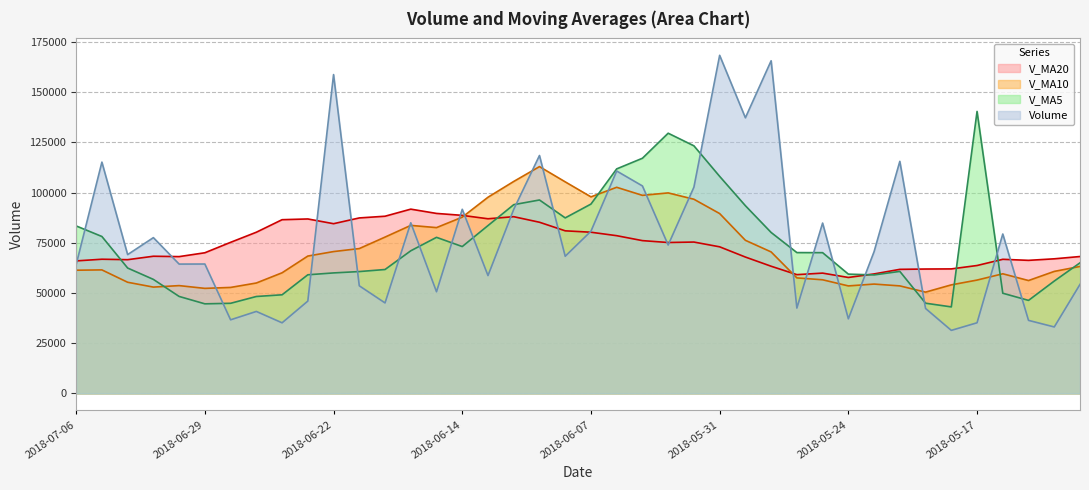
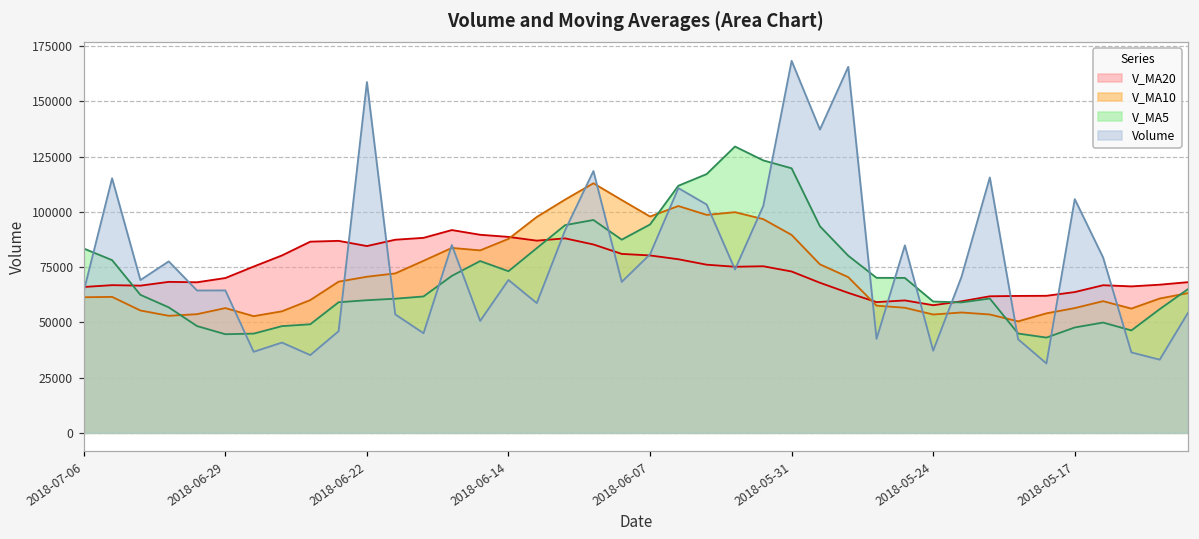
  {
    "V_MA20": {
      "2018-07-06": 66000,
      "2018-06-29": 70000,
      "2018-06-22": 85000,
      "2018-05-31": 73000,
      "2018-05-24": 58000,
      "2018-05-17": 64000
    },
    "V_MA10": {
      "2018-07-06": 61000,
-     "2018-06-29": 52000,
+     "2018-06-29": 56000,
      "2018-06-22": 71000,
      "2018-06-07": 98000,
      "2018-05-31": 90000,
      "2018-05-24": 54000,
      "2018-05-17": 56000
    },
    "V_MA5": {
      "2018-07-06": 83000,
      "2018-06-29": 45000,
      "2018-06-22": 60000,
      "2018-06-14": 73000,
      "2018-06-07": 94000,
-     "2018-05-31": 108000,
+     "2018-05-31": 120000,
      "2018-05-24": 59000,
-     "2018-05-17": 140000
+     "2018-05-17": 48000
    },
    "Volume": {
      "2018-07-06": 64000,
      "2018-06-29": 64000,
      "2018-06-22": 159000,
-     "2018-06-14": 92000,
+     "2018-06-14": 69000,
      "2018-05-31": 168000,
      "2018-05-24": 37000,
-     "2018-05-17": 35000
+     "2018-05-17": 106000
    }
  }
